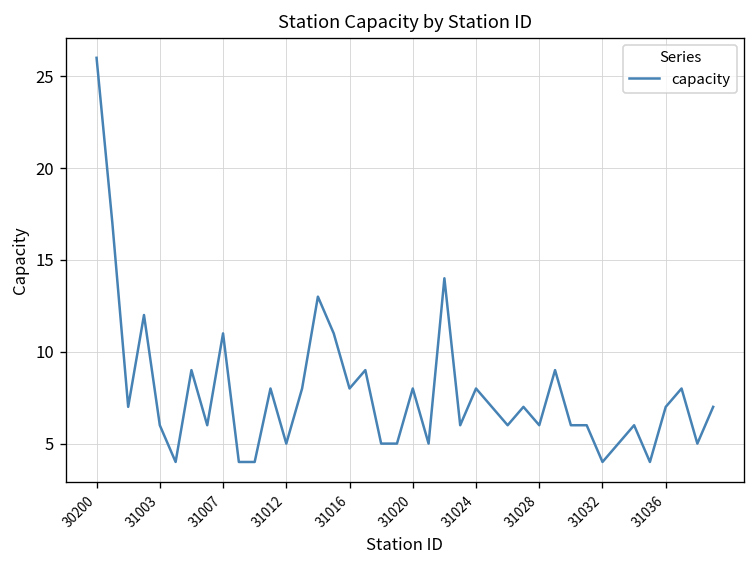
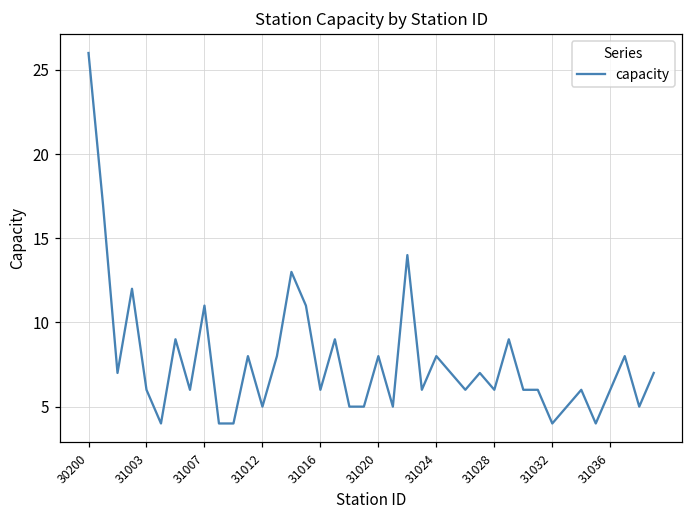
  {
    "30200": 26,
    "31003": 6,
    "31007": 11,
    "31012": 5,
-   "31016": 8,
+   "31016": 6,
    "31020": 8,
    "31024": 8,
    "31028": 6,
    "31032": 4,
-   "31036": 7
+   "31036": 6
  }
